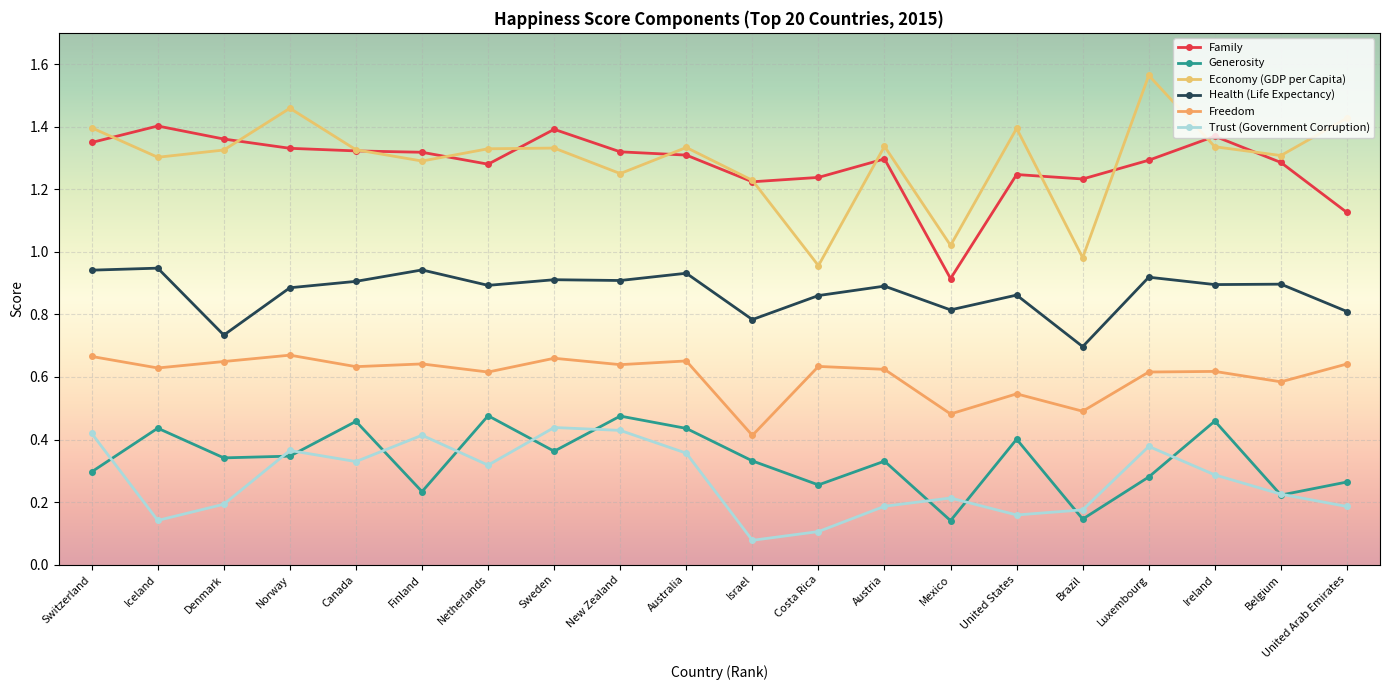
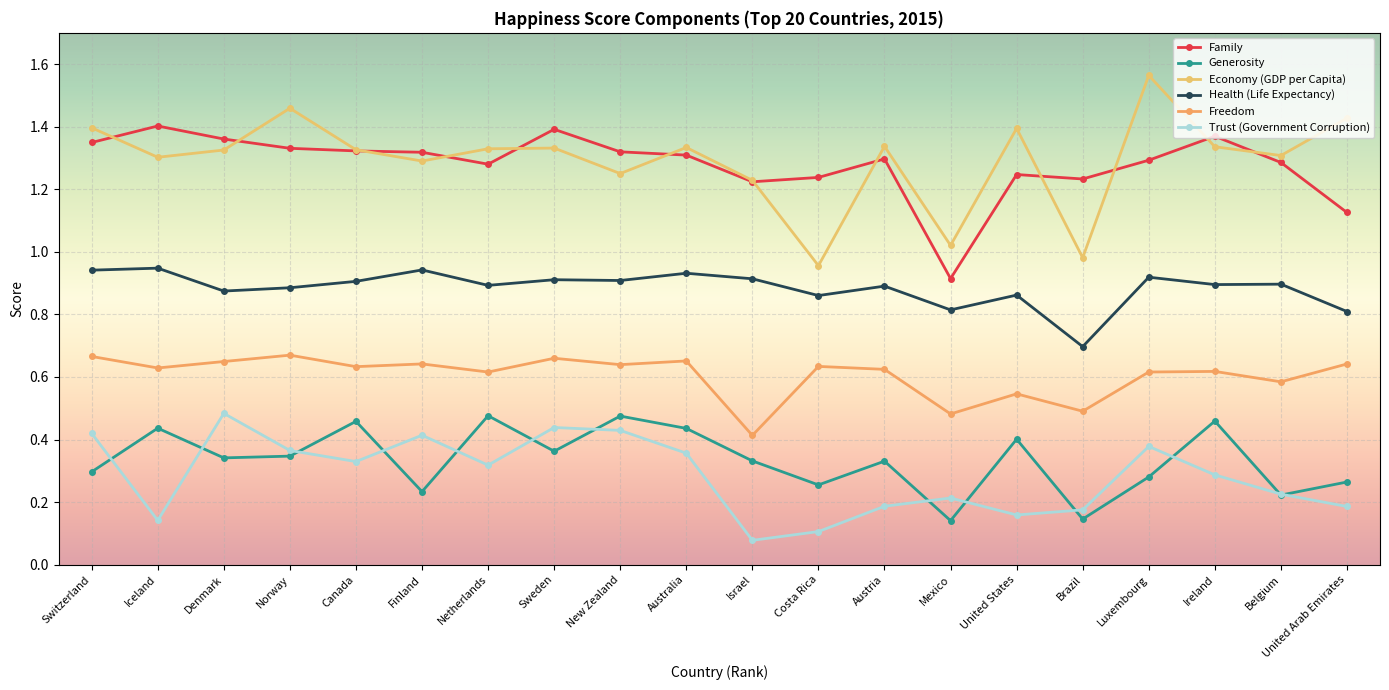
  {
    "Family": {
      "Switzerland": 1.35,
      "Iceland": 1.40,
      "Denmark": 1.36,
      "Norway": 1.33,
      "Finland": 1.32,
      "Netherlands": 1.28,
      "Sweden": 1.39,
      "New Zealand": 1.32,
      "Australia": 1.31,
      "Costa Rica": 1.24,
      "Austria": 1.30,
      "Mexico": 0.91,
      "United States": 1.25,
      "Brazil": 1.23,
      "Luxembourg": 1.29,
      "Belgium": 1.29,
      "United Arab Emirates": 1.13
    },
    "Generosity": {
      "Switzerland": 0.30,
      "Iceland": 0.44,
      "Denmark": 0.34,
      "Norway": 0.35,
      "Canada": 0.46,
      "Finland": 0.23,
      "Netherlands": 0.48,
      "Sweden": 0.36,
      "New Zealand": 0.48,
      "Australia": 0.44,
      "Israel": 0.33,
      "Costa Rica": 0.25,
      "Austria": 0.33,
      "Mexico": 0.14,
      "United States": 0.40,
      "Brazil": 0.15,
      "Luxembourg": 0.28,
      "Ireland": 0.46,
      "United Arab Emirates": 0.26
    },
    "Health (Life Expectancy)": {
      "Switzerland": 0.94,
      "Iceland": 0.95,
-     "Denmark": 0.73,
+     "Denmark": 0.87,
      "Norway": 0.89,
      "Canada": 0.91,
      "Finland": 0.94,
      "Netherlands": 0.89,
      "Sweden": 0.91,
      "New Zealand": 0.91,
      "Australia": 0.93,
-     "Israel": 0.78,
+     "Israel": 0.91,
      "Costa Rica": 0.86,
      "Austria": 0.89,
      "Mexico": 0.81,
      "United States": 0.86,
      "Brazil": 0.70,
      "Luxembourg": 0.92,
      "Ireland": 0.90,
      "Belgium": 0.90,
      "United Arab Emirates": 0.81
    },
    "Trust (Government Corruption)": {
      "Switzerland": 0.42,
      "Iceland": 0.14,
-     "Denmark": 0.19,
+     "Denmark": 0.48,
      "Norway": 0.37,
      "Canada": 0.33,
      "Finland": 0.41,
      "Netherlands": 0.32,
      "Sweden": 0.44,
      "New Zealand": 0.43,
      "Australia": 0.36,
      "Israel": 0.08,
      "Costa Rica": 0.11,
      "Austria": 0.19,
      "Mexico": 0.21,
      "United States": 0.16,
      "Brazil": 0.18,
      "Luxembourg": 0.38,
      "Ireland": 0.29,
      "United Arab Emirates": 0.19
    }
  }
